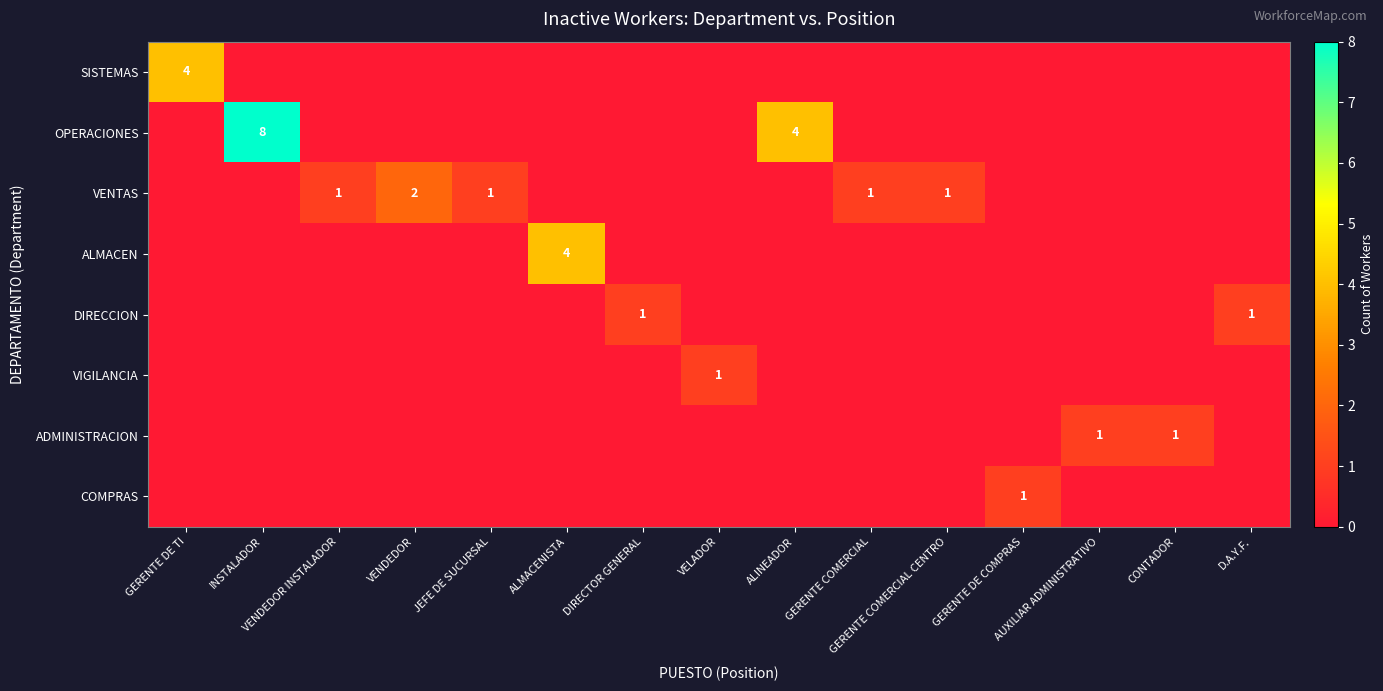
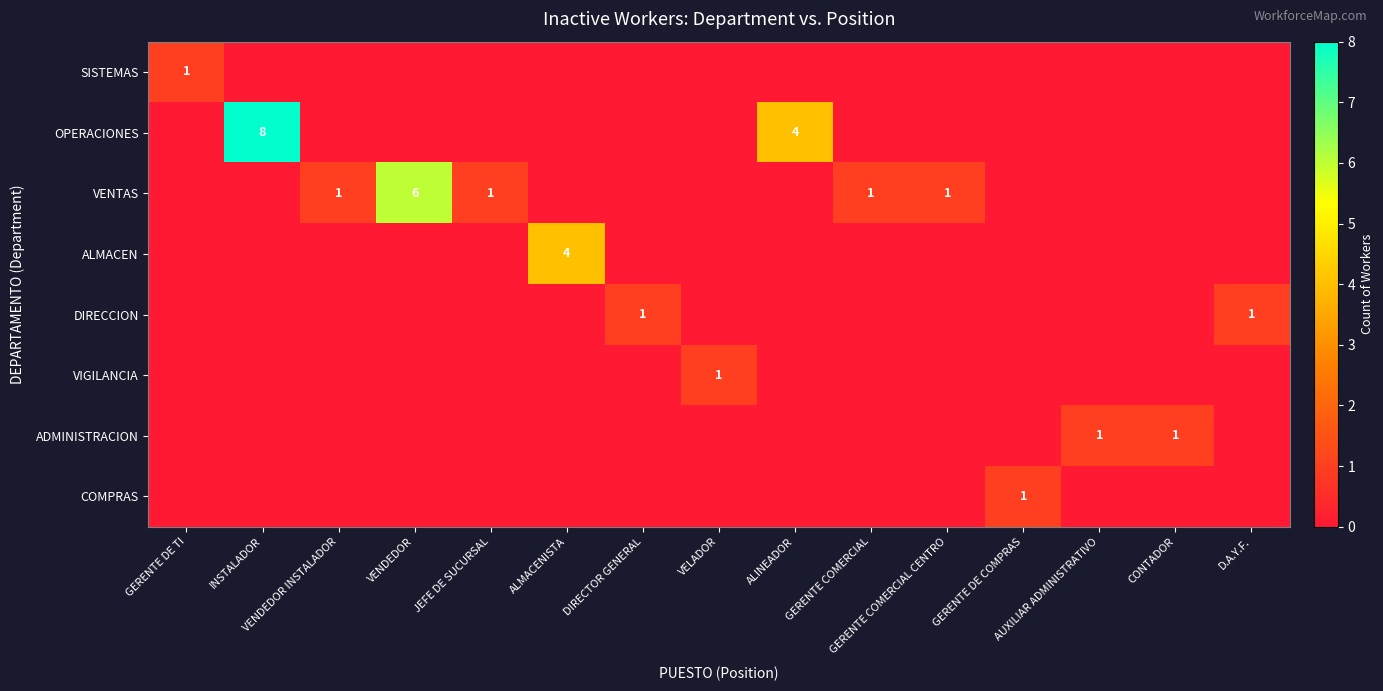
  {
    "SISTEMAS": {
-     "GERENTE DE TI": 4
+     "GERENTE DE TI": 1
    },
    "OPERACIONES": {
      "INSTALADOR": 8,
      "ALINEADOR": 4
    },
    "VENTAS": {
      "VENDEDOR INSTALADOR": 1,
-     "VENDEDOR": 2,
+     "VENDEDOR": 6,
      "JEFE DE SUCURSAL": 1,
      "GERENTE COMERCIAL": 1,
      "GERENTE COMERCIAL CENTRO": 1
    },
    "ALMACEN": {
      "ALMACENISTA": 4
    },
    "DIRECCION": {
      "DIRECTOR GENERAL": 1,
      "D.A.Y.F.": 1
    },
    "VIGILANCIA": {
      "VELADOR": 1
    },
    "ADMINISTRACION": {
      "AUXILIAR ADMINISTRATIVO": 1,
      "CONTADOR": 1
    },
    "COMPRAS": {
      "GERENTE DE COMPRAS": 1
    }
  }
